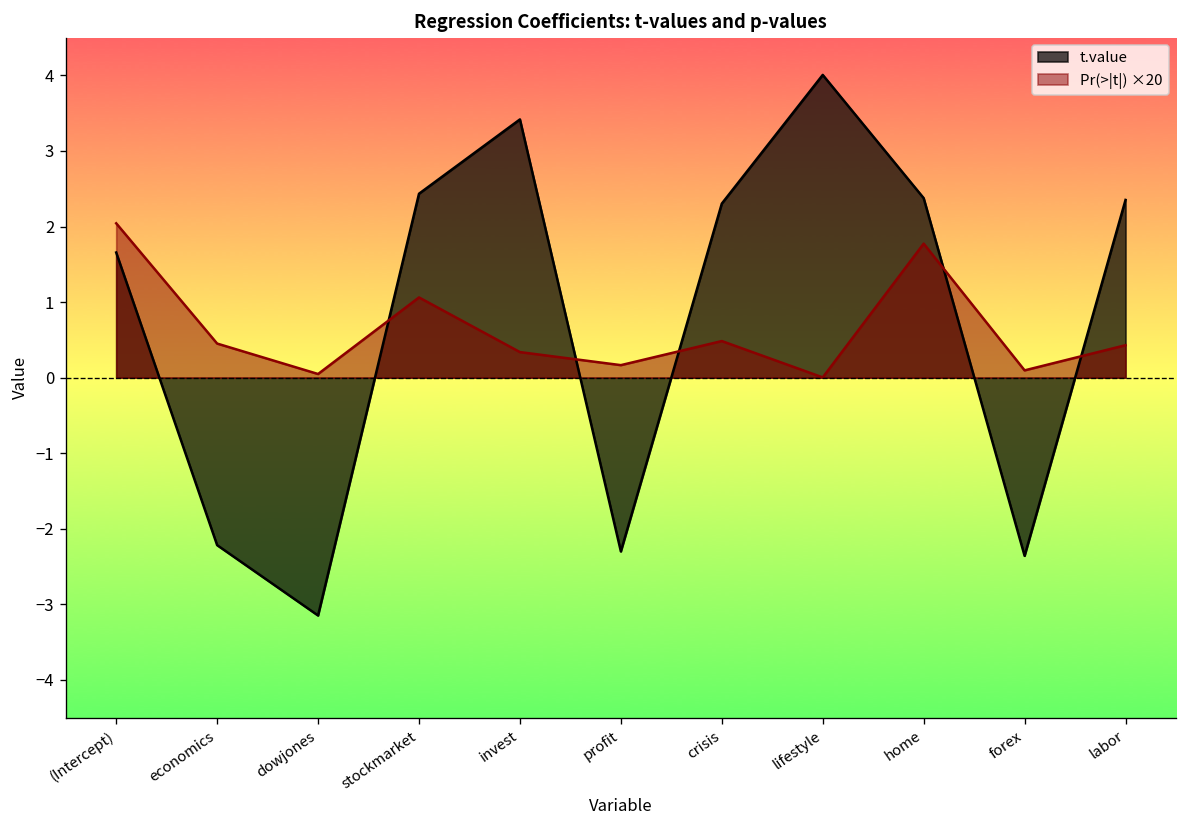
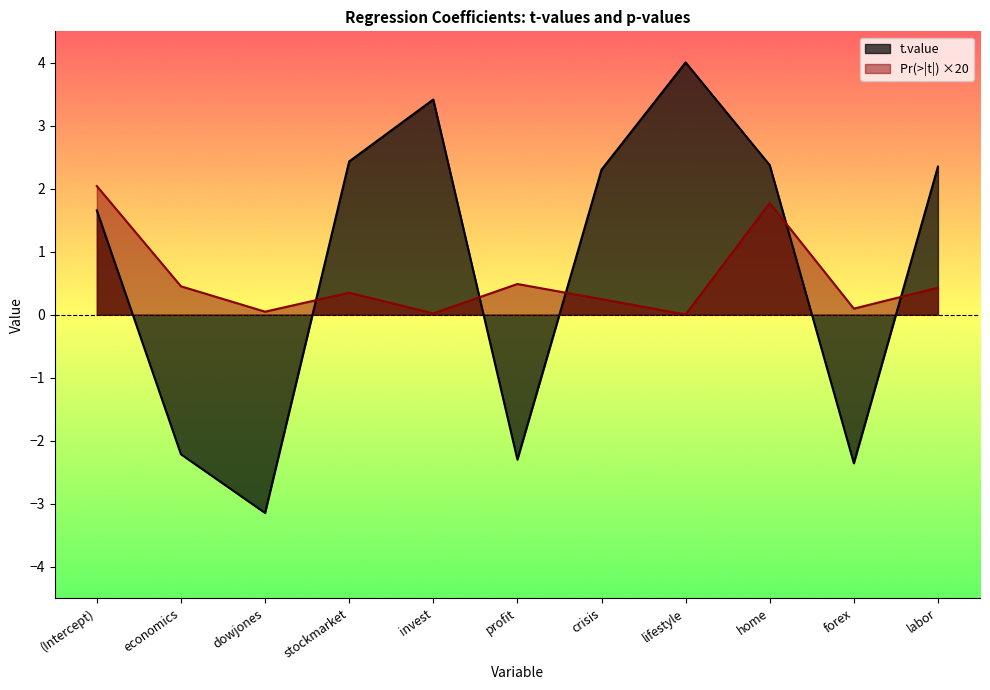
  {
    "Pr(>|t|) ×20": {
      "(Intercept)": 2.0,
      "economics": 0.5,
      "dowjones": 0.0,
-     "stockmarket": 1.1,
-     "invest": 0.3,
-     "profit": 0.2,
-     "crisis": 0.5,
+     "stockmarket": 0.3,
+     "invest": 0.0,
+     "profit": 0.5,
+     "crisis": 0.2,
      "lifestyle": 0.0,
      "home": 1.8,
      "forex": 0.1,
      "labor": 0.4
    }
  }
